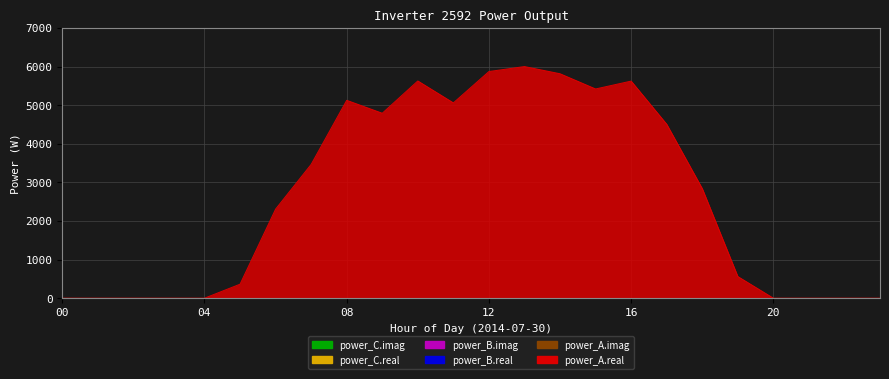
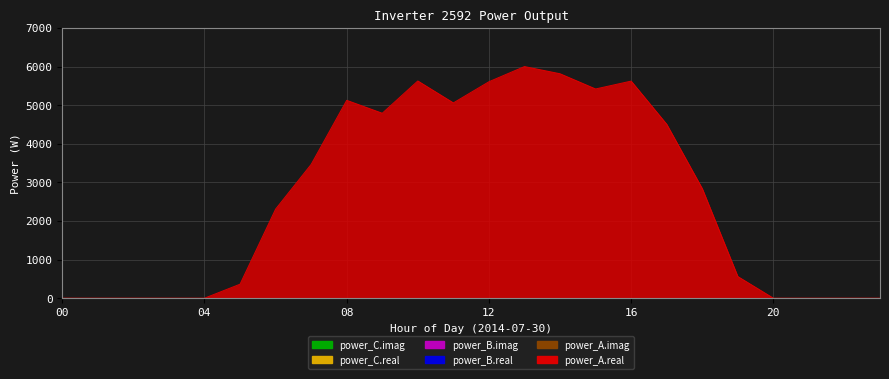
  {
    "power_A.imag": {
      "08": 0,
      "12": 0,
      "16": 0
    },
    "power_A.real": {
      "08": 5100,
-     "12": 5900,
+     "12": 5600,
      "16": 5600
    }
  }
